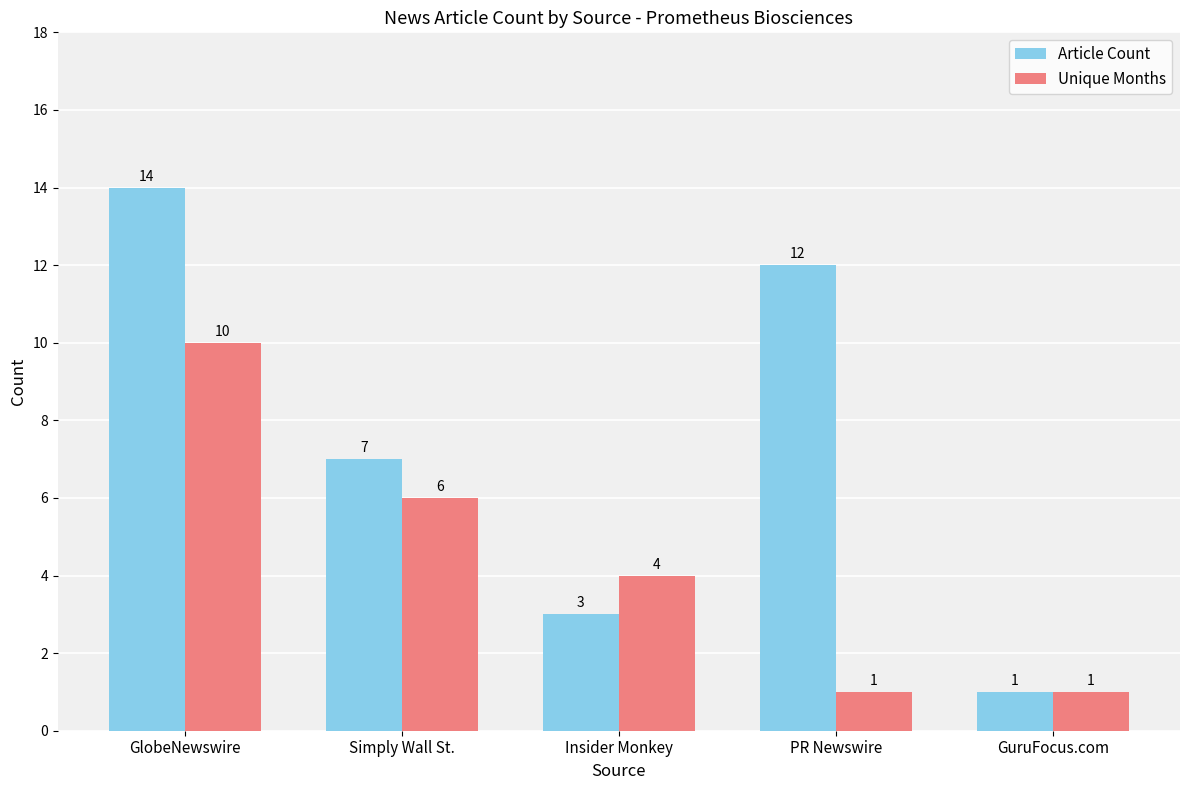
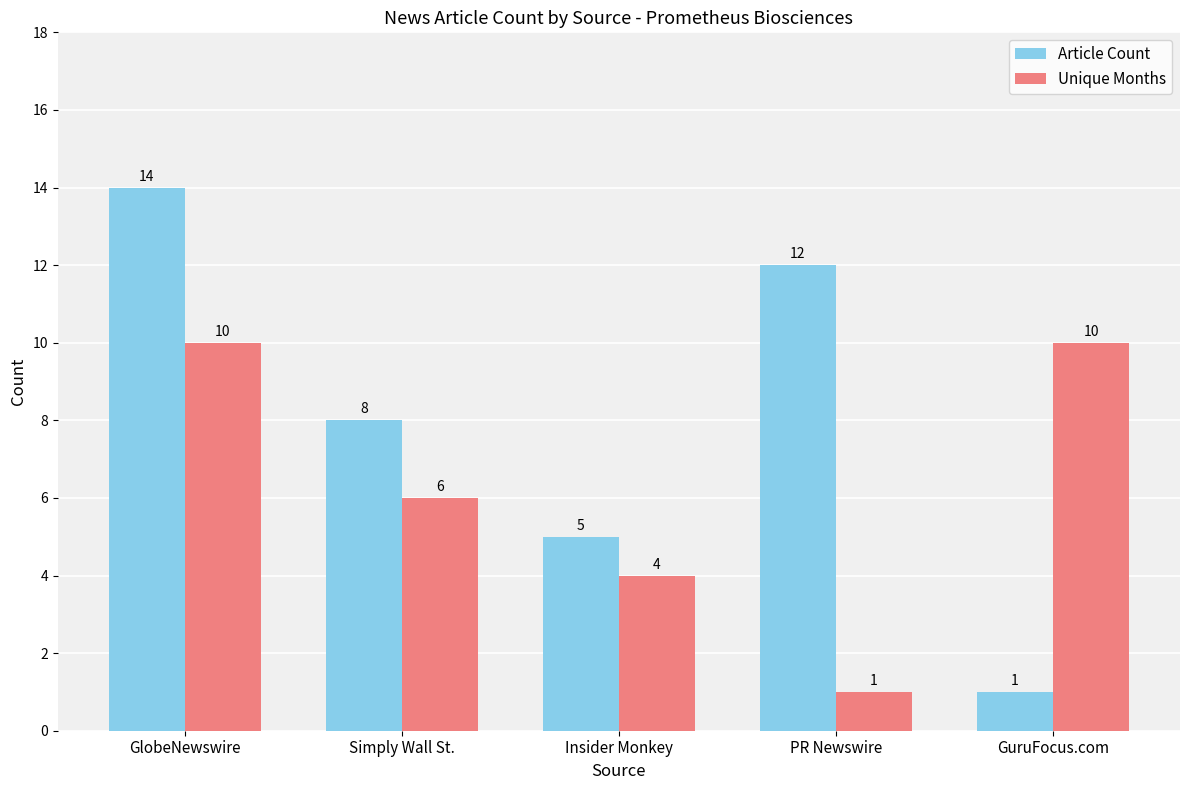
  {
    "Article Count": {
      "GlobeNewswire": 14,
-     "Simply Wall St.": 7,
-     "Insider Monkey": 3,
+     "Simply Wall St.": 8,
+     "Insider Monkey": 5,
      "PR Newswire": 12,
      "GuruFocus.com": 1
    },
    "Unique Months": {
      "GlobeNewswire": 10,
      "Simply Wall St.": 6,
      "Insider Monkey": 4,
      "PR Newswire": 1,
-     "GuruFocus.com": 1
+     "GuruFocus.com": 10
    }
  }
